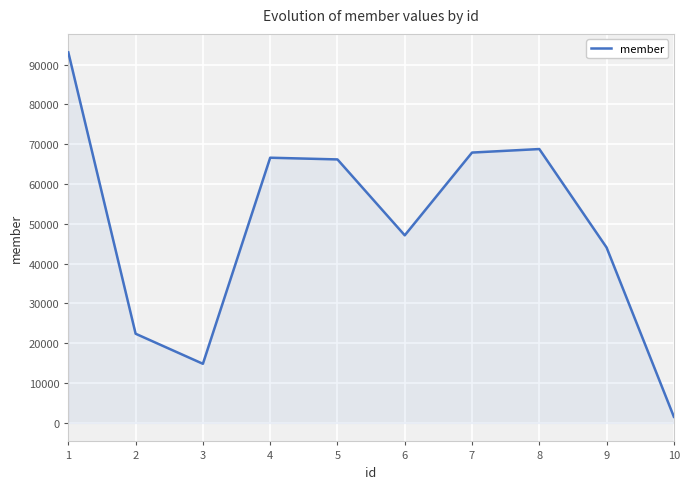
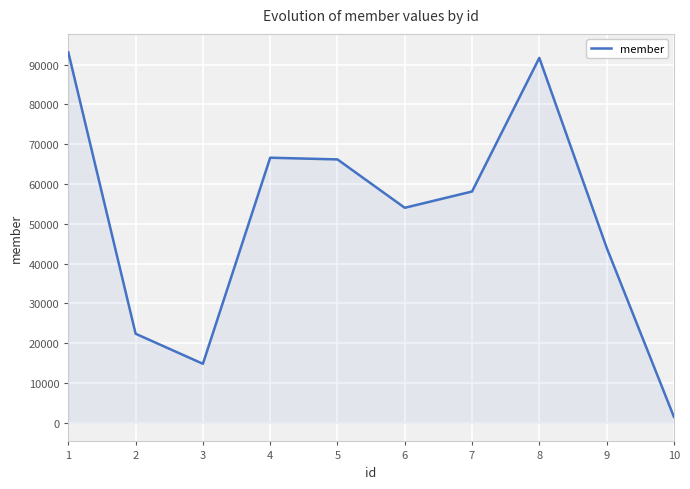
  {
    "1": 93000,
    "2": 22000,
    "3": 15000,
    "4": 67000,
    "5": 66000,
-   "6": 47000,
-   "7": 68000,
-   "8": 69000,
+   "6": 54000,
+   "7": 58000,
+   "8": 92000,
    "9": 44000,
    "10": 2000
  }
